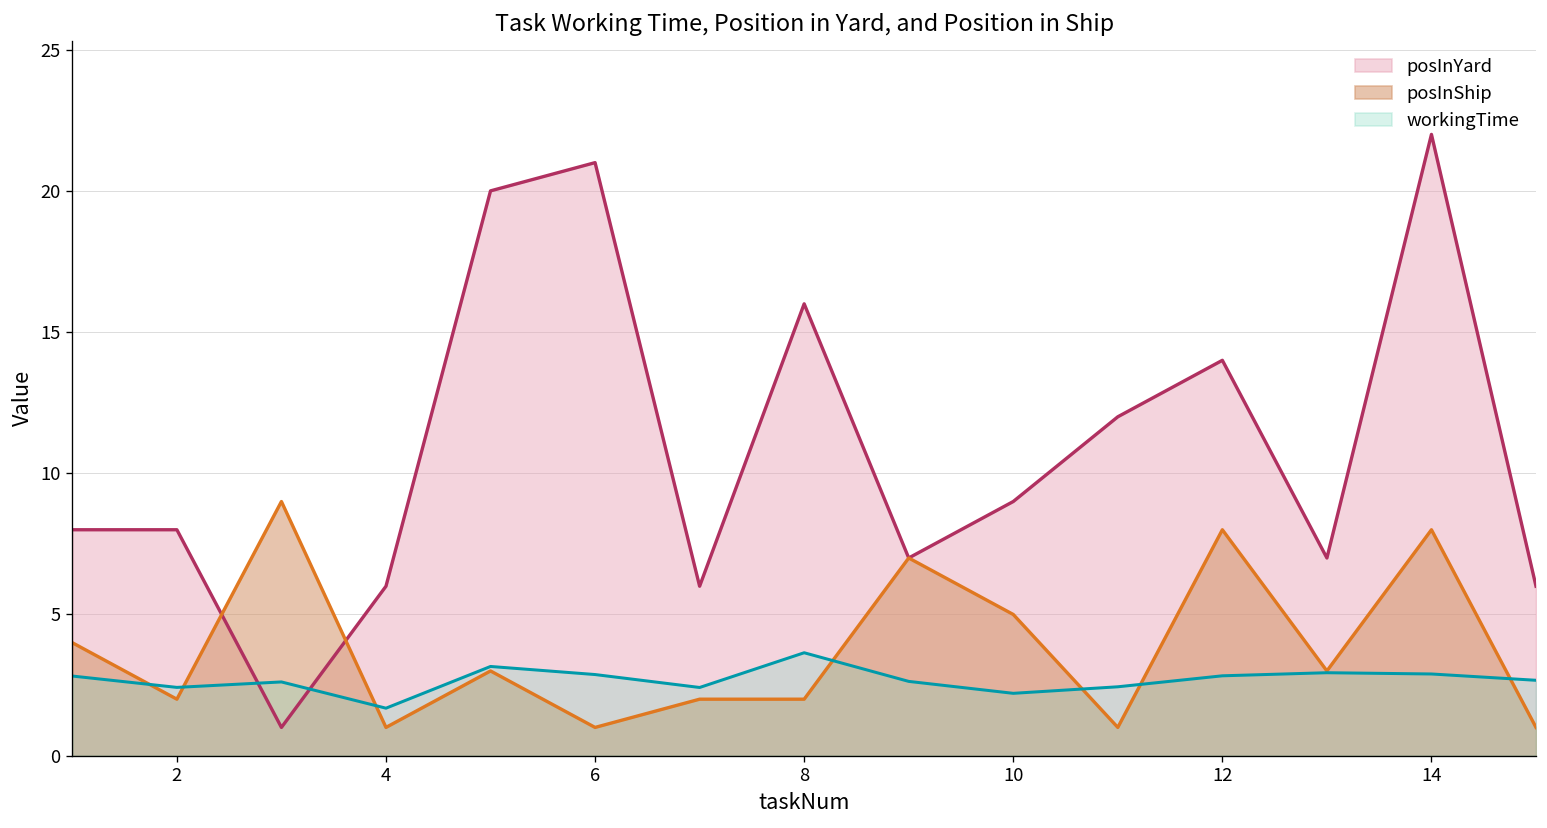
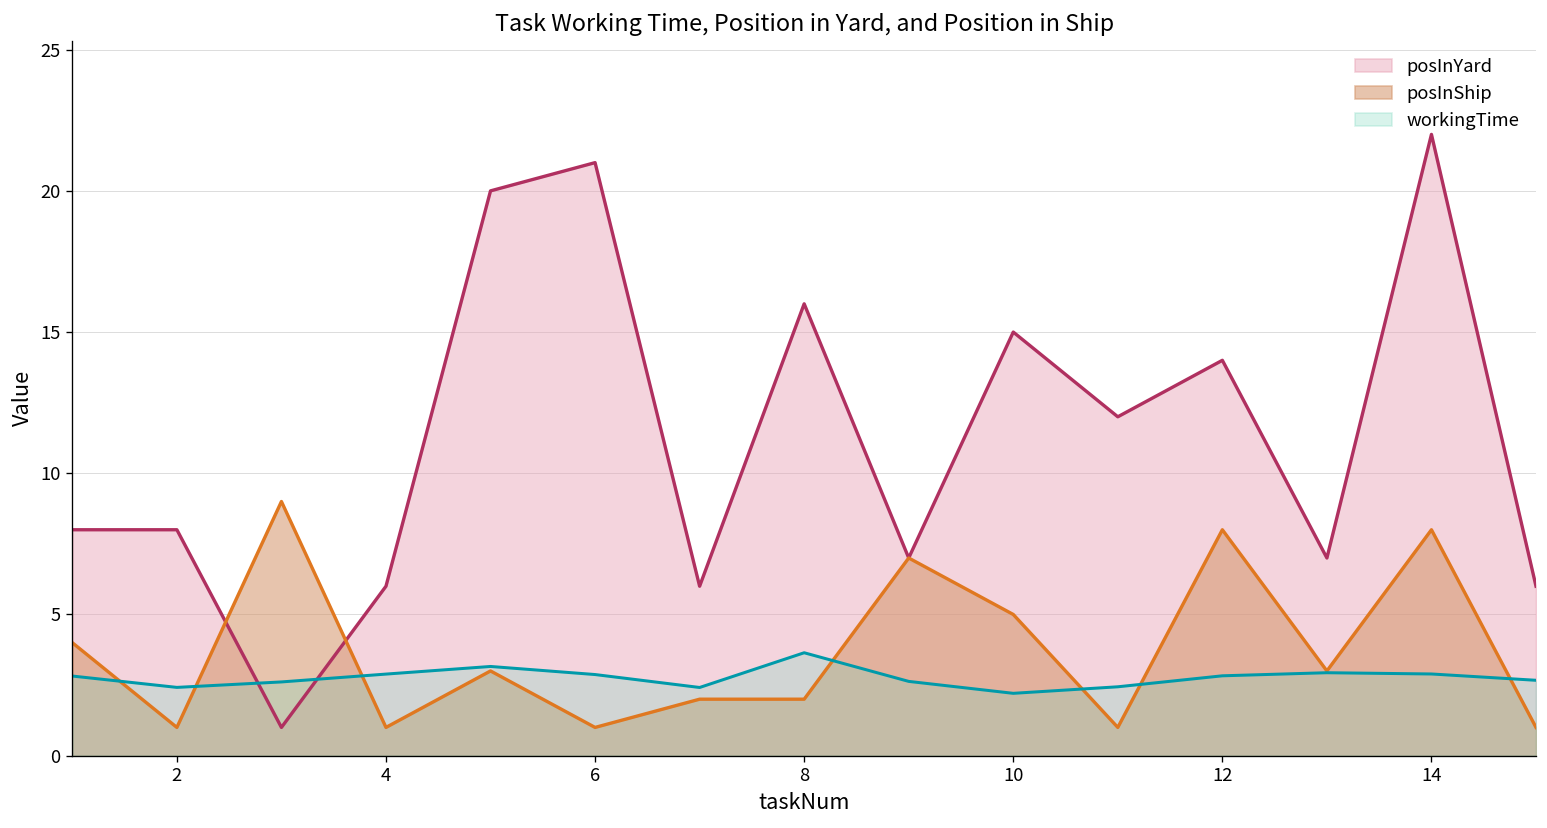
  {
    "posInYard": {
      "2": 8,
      "4": 6,
      "6": 21,
      "8": 16,
-     "10": 9,
+     "10": 15,
      "12": 14,
      "14": 22
    },
    "posInShip": {
-     "2": 2,
+     "2": 1,
      "4": 1,
      "6": 1,
      "8": 2,
      "10": 5,
      "12": 8,
      "14": 8
    },
    "workingTime": {
      "2": 2.4,
-     "4": 1.7,
+     "4": 2.9,
      "6": 2.9,
      "8": 3.6,
      "10": 2.2,
      "12": 2.8,
      "14": 2.9
    }
  }
